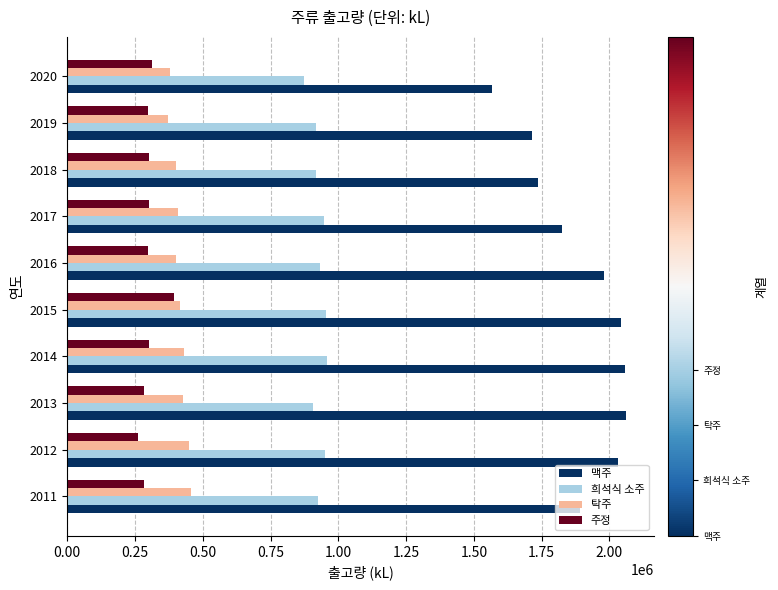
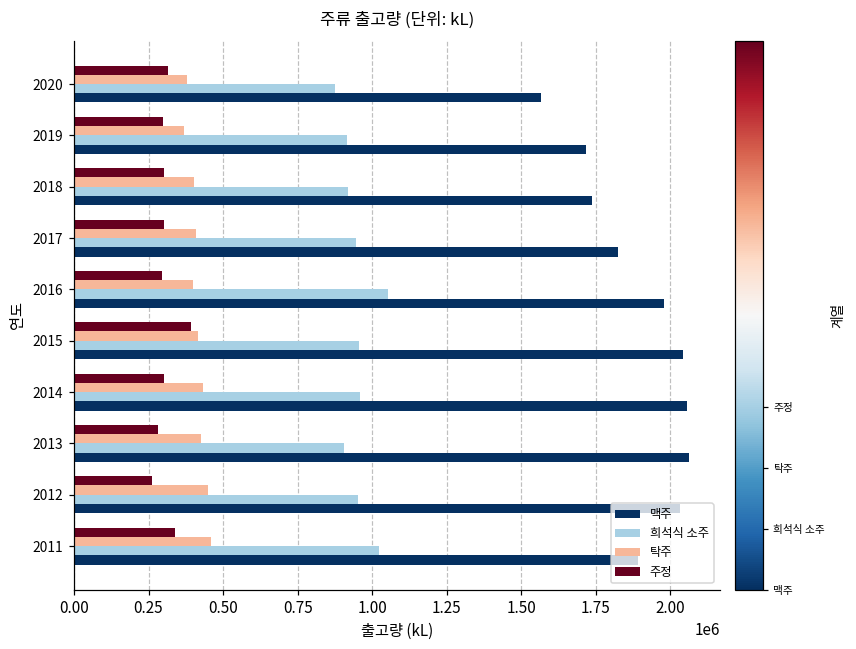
  {
    "맥주": {
      "2020": 1570000,
      "2019": 1720000,
      "2018": 1740000,
      "2017": 1820000,
      "2016": 1980000,
      "2015": 2040000,
      "2014": 2060000,
      "2013": 2060000,
      "2012": 2030000
    },
    "희석식 소주": {
      "2020": 870000,
      "2019": 920000,
      "2018": 920000,
      "2017": 950000,
-     "2016": 930000,
+     "2016": 1050000,
      "2015": 960000,
      "2014": 960000,
      "2013": 910000,
      "2012": 950000,
-     "2011": 920000
+     "2011": 1020000
    },
    "탁주": {
      "2020": 380000,
      "2019": 370000,
      "2018": 400000,
      "2017": 410000,
      "2016": 400000,
      "2015": 420000,
      "2014": 430000,
      "2013": 430000,
      "2012": 450000,
      "2011": 460000
    },
    "주정": {
      "2020": 310000,
      "2019": 300000,
      "2018": 300000,
      "2017": 300000,
      "2016": 300000,
      "2015": 390000,
      "2014": 300000,
      "2013": 280000,
      "2012": 260000,
-     "2011": 280000
+     "2011": 340000
    }
  }
